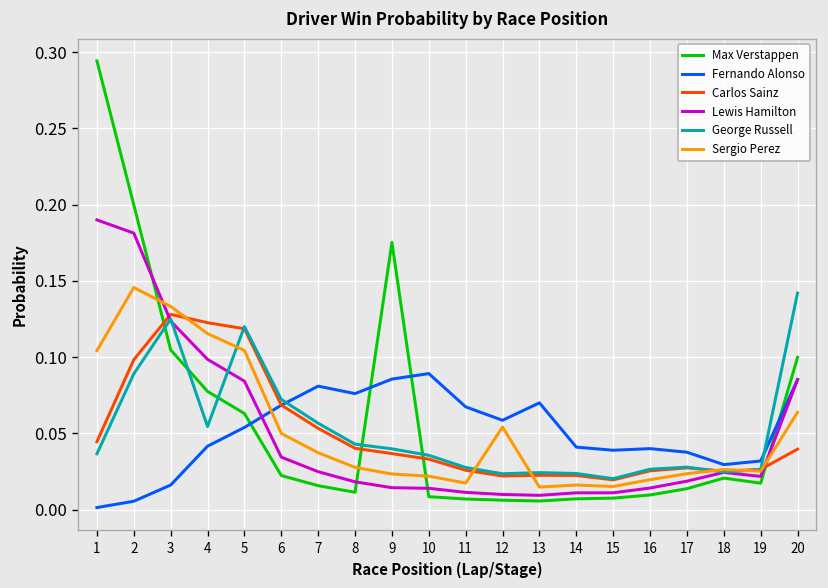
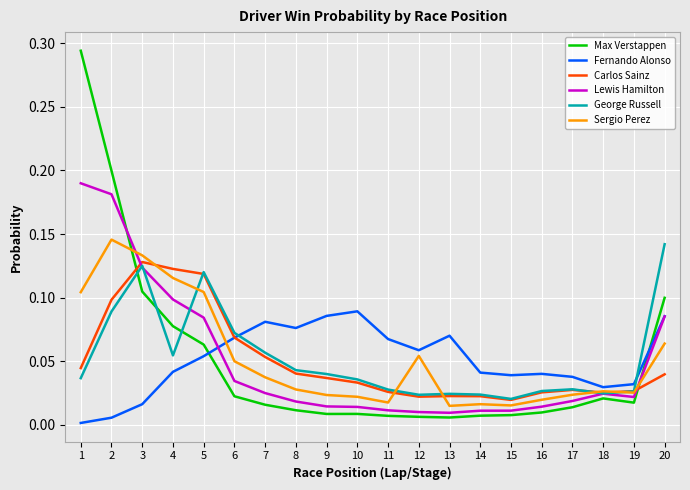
  {
    "Max Verstappen": {
      "1": 0.294,
      "2": 0.200,
      "3": 0.105,
      "4": 0.077,
      "5": 0.063,
      "6": 0.022,
      "7": 0.016,
      "8": 0.011,
-     "9": 0.175,
+     "9": 0.008,
      "10": 0.008,
      "11": 0.007,
      "12": 0.006,
      "13": 0.006,
      "14": 0.007,
      "15": 0.008,
      "16": 0.010,
      "17": 0.014,
      "18": 0.021,
      "19": 0.017,
      "20": 0.100
    },
    "Fernando Alonso": {
      "1": 0.001,
      "2": 0.005,
      "3": 0.016,
      "4": 0.042,
      "5": 0.054,
      "7": 0.081,
      "8": 0.076,
      "9": 0.086,
      "10": 0.089,
      "11": 0.067,
      "12": 0.059,
      "13": 0.070,
      "14": 0.041,
      "15": 0.039,
      "16": 0.040,
      "17": 0.038,
      "18": 0.030,
      "19": 0.032
    },
    "Carlos Sainz": {
      "1": 0.045,
      "2": 0.098,
      "3": 0.128,
      "4": 0.123,
      "7": 0.053,
      "8": 0.040,
      "9": 0.037,
      "10": 0.033,
      "20": 0.040
    },
    "Lewis Hamilton": {
      "1": 0.190,
      "2": 0.181,
      "4": 0.099,
      "5": 0.084,
      "6": 0.034,
      "7": 0.025,
      "8": 0.018,
      "9": 0.014,
      "10": 0.014,
      "11": 0.011,
      "12": 0.010,
      "13": 0.009,
      "14": 0.011,
      "15": 0.011,
      "16": 0.014,
      "17": 0.019,
      "19": 0.022
    },
    "George Russell": {
      "1": 0.037,
      "2": 0.089,
      "4": 0.055,
      "6": 0.072,
      "7": 0.057,
      "8": 0.043,
      "9": 0.040,
      "10": 0.036,
      "20": 0.142
    },
    "Sergio Perez": {
      "1": 0.104,
      "2": 0.146,
      "3": 0.133,
      "4": 0.115,
      "5": 0.104,
      "6": 0.050,
      "7": 0.037,
      "8": 0.028,
      "9": 0.023,
      "10": 0.022,
      "11": 0.017,
      "12": 0.054,
      "13": 0.015,
      "14": 0.016,
      "15": 0.015,
      "16": 0.020,
      "17": 0.024,
      "20": 0.064
    }
  }
